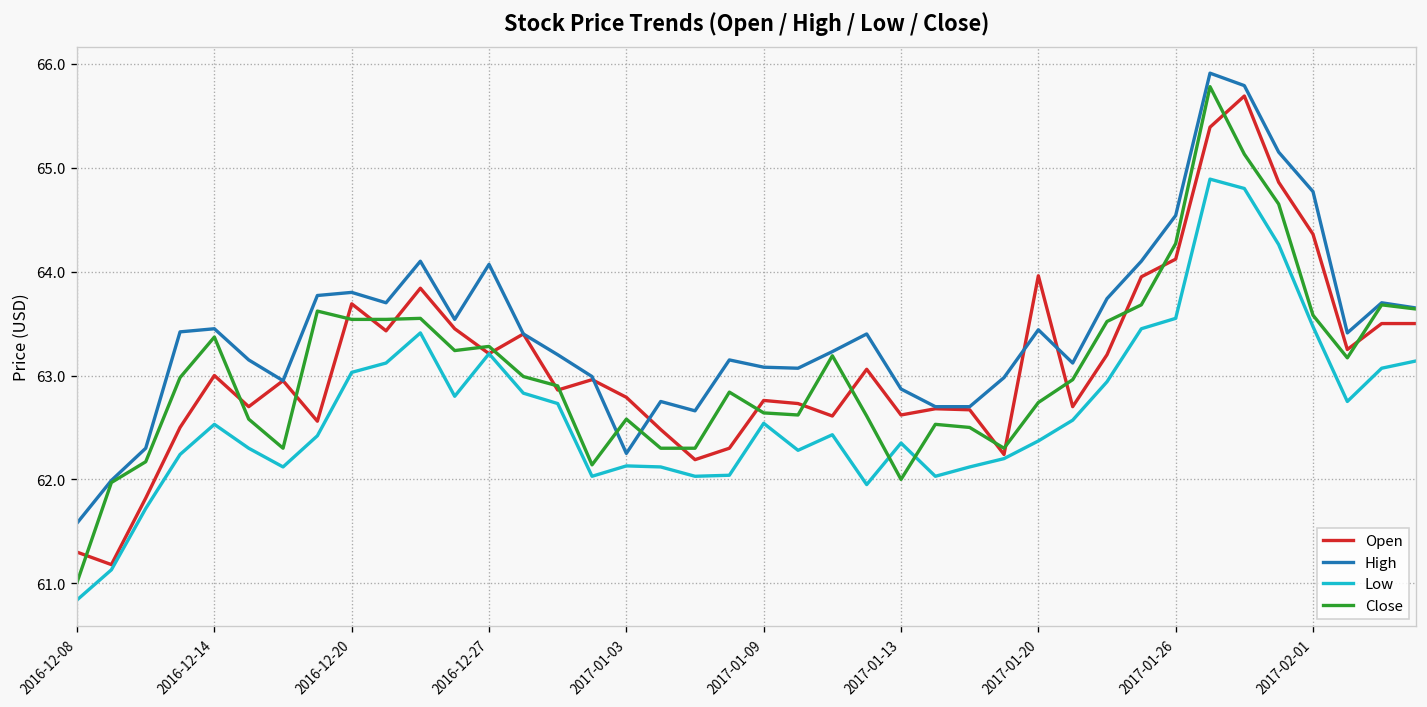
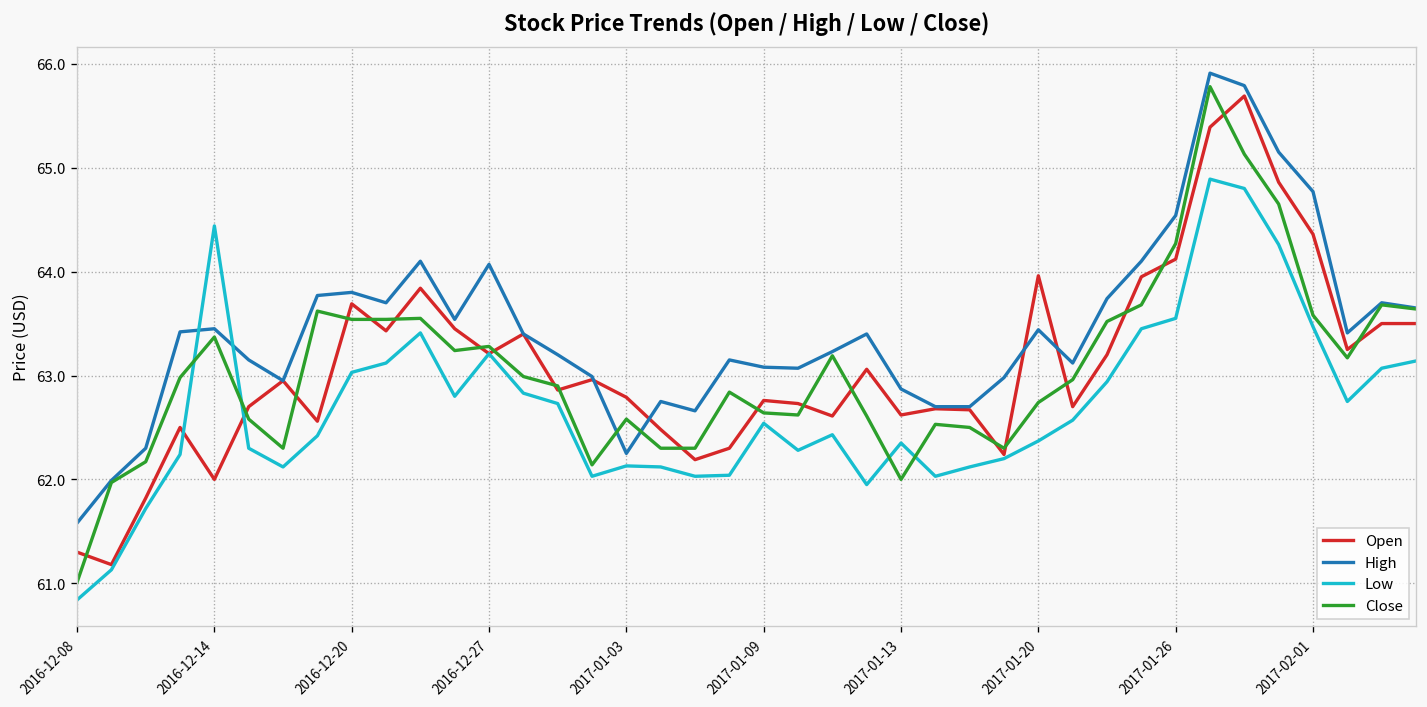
  {
    "Open": {
      "2016-12-08": 61.3,
-     "2016-12-14": 63,
+     "2016-12-14": 62,
      "2016-12-20": 63.7,
      "2017-01-03": 62.8,
      "2017-01-09": 62.8,
      "2017-01-13": 62.6,
      "2017-01-20": 64.0,
      "2017-01-26": 64.1,
      "2017-02-01": 64.4
    },
    "High": {
      "2016-12-08": 61.6,
      "2016-12-14": 63.5,
      "2016-12-20": 63.8,
      "2016-12-27": 64.1,
      "2017-01-03": 62.3,
      "2017-01-09": 63.1,
      "2017-01-13": 62.9,
      "2017-01-20": 63.4,
      "2017-01-26": 64.5,
      "2017-02-01": 64.8
    },
    "Low": {
      "2016-12-08": 60.8,
-     "2016-12-14": 62.5,
+     "2016-12-14": 64.4,
      "2016-12-20": 63.0,
      "2017-01-03": 62.1,
      "2017-01-09": 62.5,
      "2017-01-13": 62.4,
      "2017-01-20": 62.4,
      "2017-01-26": 63.6,
      "2017-02-01": 63.5
    },
    "Close": {
      "2016-12-08": 61.0,
      "2016-12-14": 63.4,
      "2016-12-20": 63.5,
      "2016-12-27": 63.3,
      "2017-01-03": 62.6,
      "2017-01-09": 62.6,
      "2017-01-13": 62.0,
      "2017-01-20": 62.7,
      "2017-01-26": 64.3,
      "2017-02-01": 63.6
    }
  }
